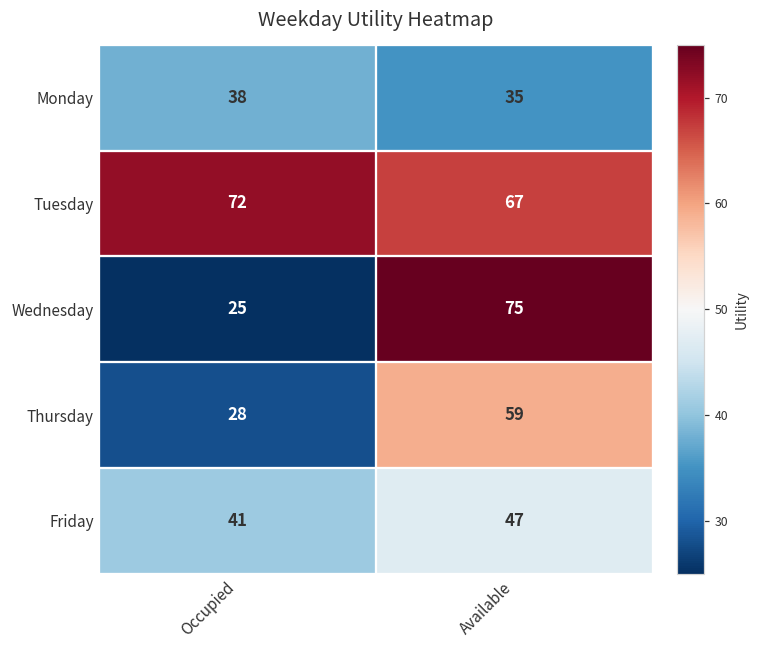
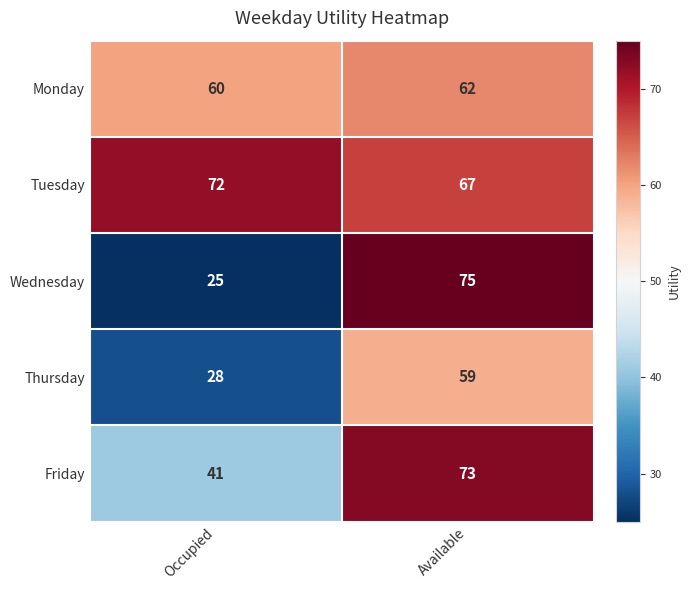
  {
    "Monday": {
-     "Occupied": 38,
-     "Available": 35
+     "Occupied": 60,
+     "Available": 62
    },
    "Tuesday": {
      "Occupied": 72,
      "Available": 67
    },
    "Wednesday": {
      "Occupied": 25,
      "Available": 75
    },
    "Thursday": {
      "Occupied": 28,
      "Available": 59
    },
    "Friday": {
      "Occupied": 41,
-     "Available": 47
+     "Available": 73
    }
  }
